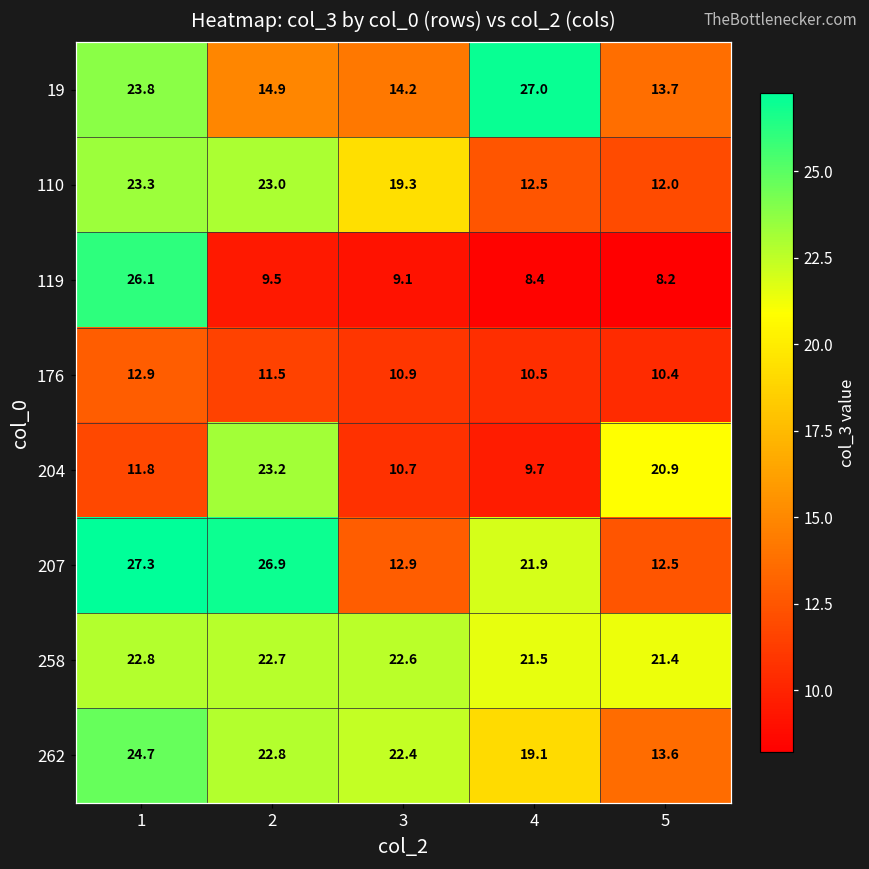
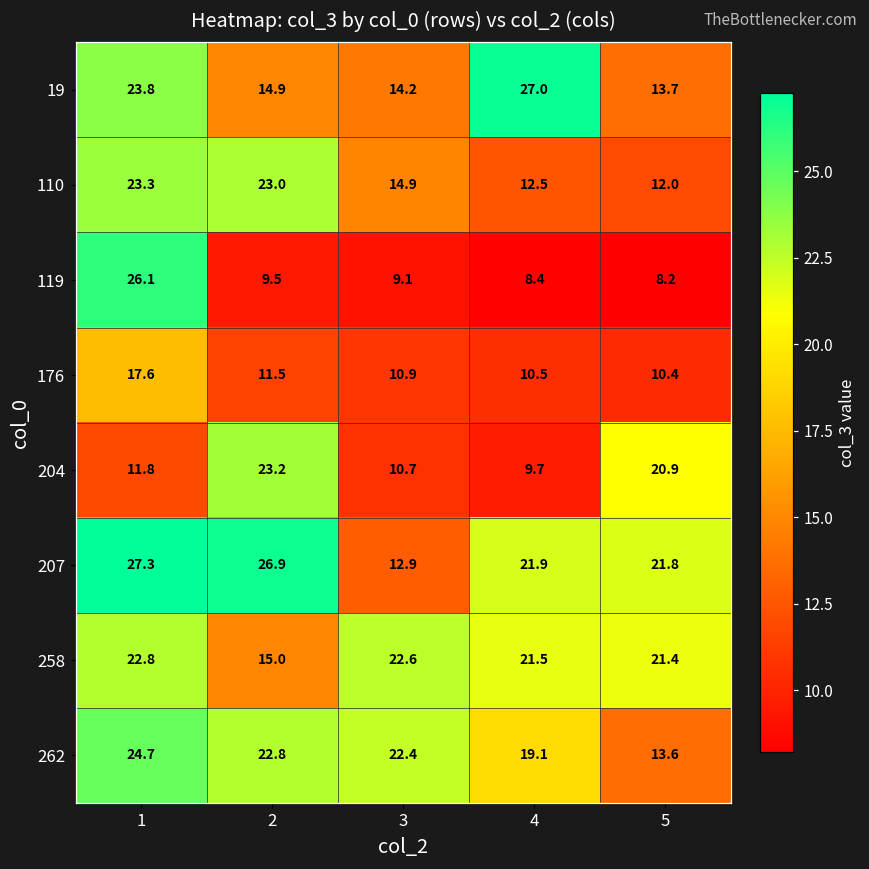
  {
    "19": {
      "1": 23.8,
      "2": 14.9,
      "3": 14.2,
      "4": 27.0,
      "5": 13.7
    },
    "110": {
      "1": 23.3,
      "2": 23.0,
-     "3": 19.3,
+     "3": 14.9,
      "4": 12.5,
      "5": 12.0
    },
    "119": {
      "1": 26.1,
      "2": 9.5,
      "3": 9.1,
      "4": 8.4,
      "5": 8.2
    },
    "176": {
-     "1": 12.9,
+     "1": 17.6,
      "2": 11.5,
      "3": 10.9,
      "4": 10.5,
      "5": 10.4
    },
    "204": {
      "1": 11.8,
      "2": 23.2,
      "3": 10.7,
      "4": 9.7,
      "5": 20.9
    },
    "207": {
      "1": 27.3,
      "2": 26.9,
      "3": 12.9,
      "4": 21.9,
-     "5": 12.5
+     "5": 21.8
    },
    "258": {
      "1": 22.8,
-     "2": 22.7,
+     "2": 15.0,
      "3": 22.6,
      "4": 21.5,
      "5": 21.4
    },
    "262": {
      "1": 24.7,
      "2": 22.8,
      "3": 22.4,
      "4": 19.1,
      "5": 13.6
    }
  }
